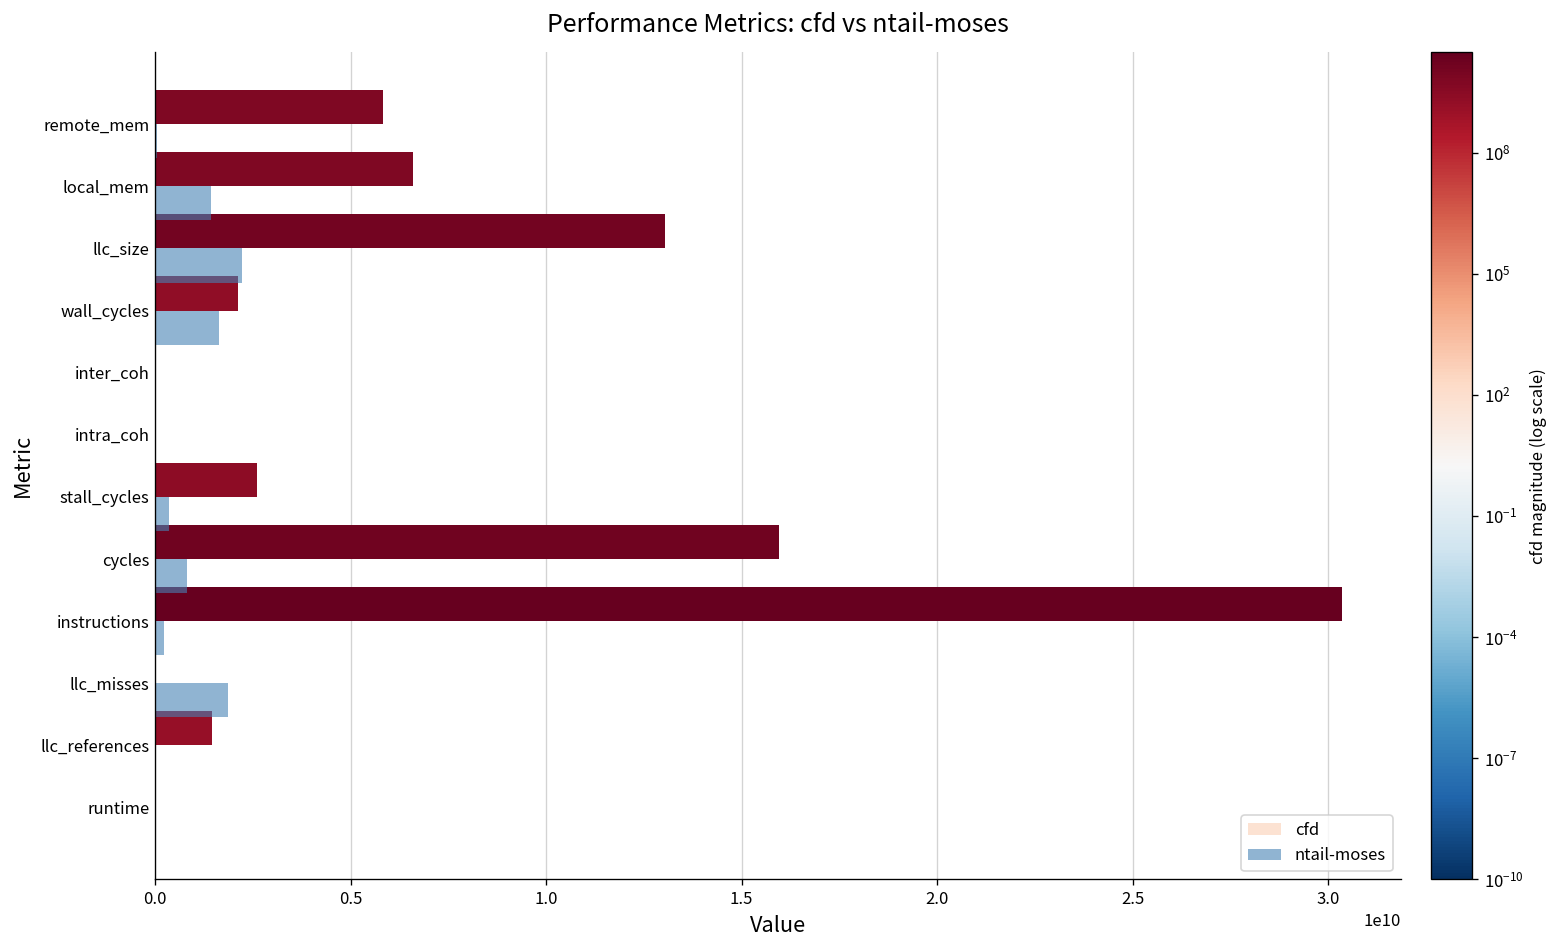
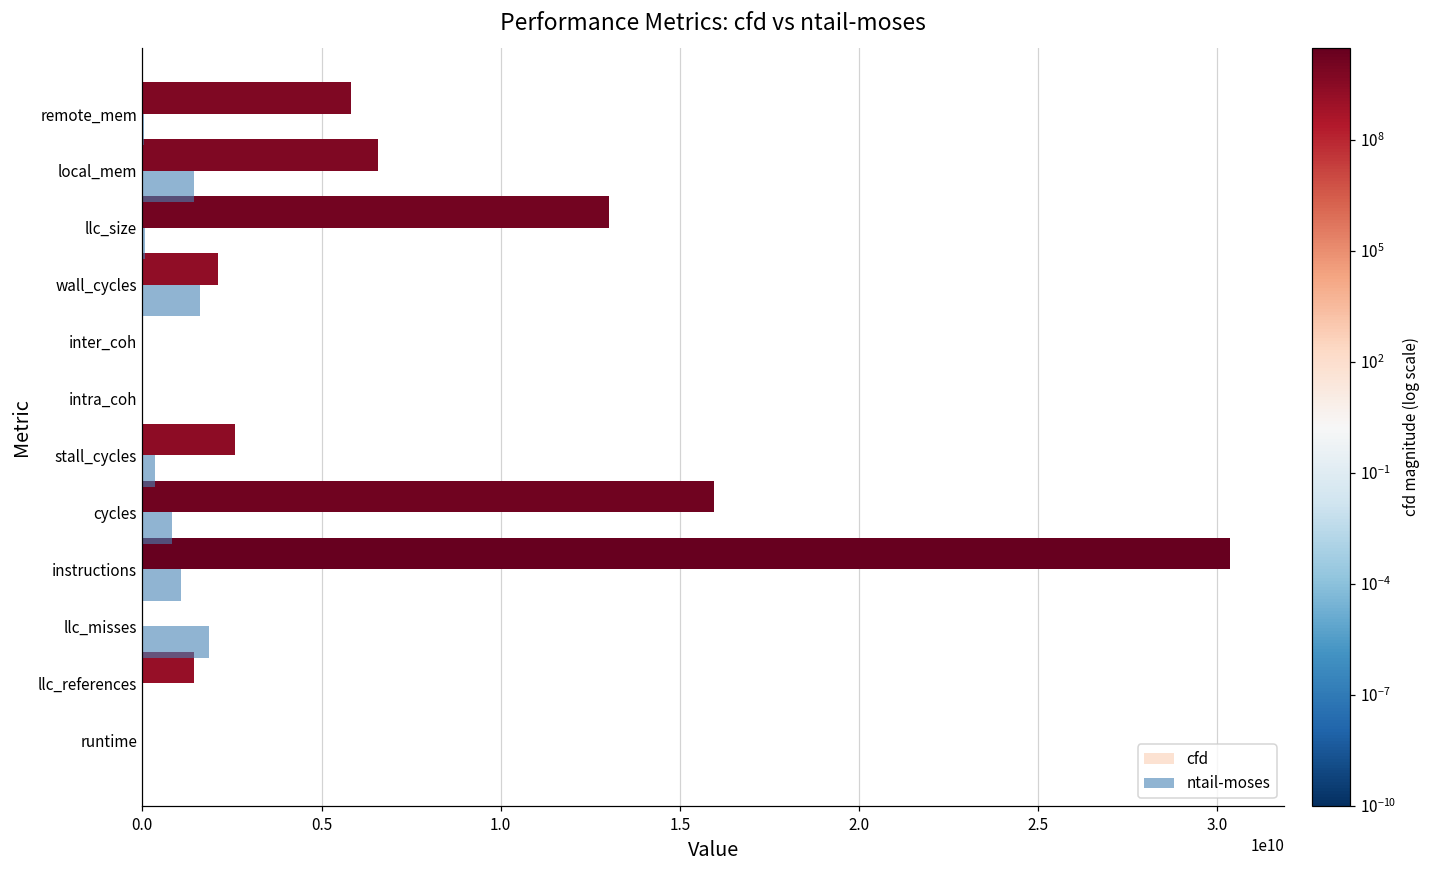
  {
    "cfd": {
      "remote_mem": 5800000000,
      "local_mem": 6600000000,
      "llc_size": 13000000000,
      "wall_cycles": 2100000000,
      "inter_coh": 0,
      "stall_cycles": 2600000000,
      "cycles": 15900000000,
      "instructions": 30300000000,
      "llc_references": 1400000000
    },
    "ntail-moses": {
      "local_mem": 1400000000,
-     "llc_size": 2200000000,
+     "llc_size": 100000000,
      "wall_cycles": 1600000000,
      "stall_cycles": 400000000,
      "cycles": 800000000,
-     "instructions": 200000000,
+     "instructions": 1100000000,
      "llc_misses": 1900000000
    }
  }
